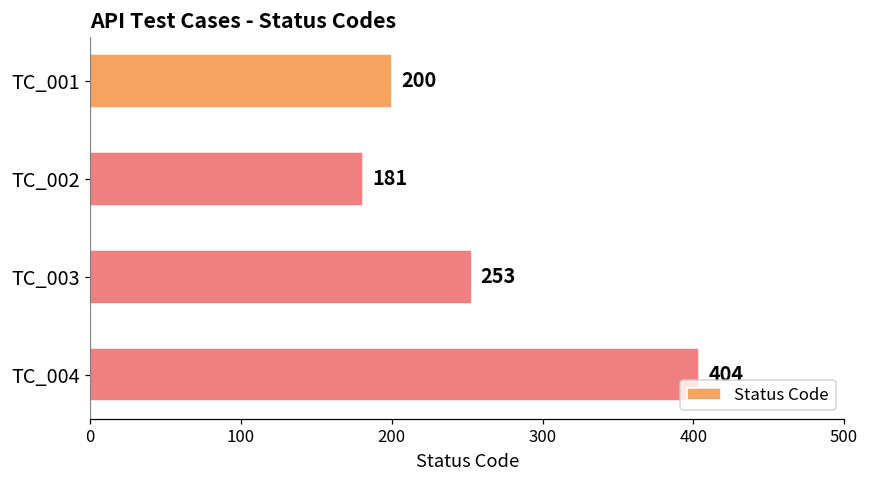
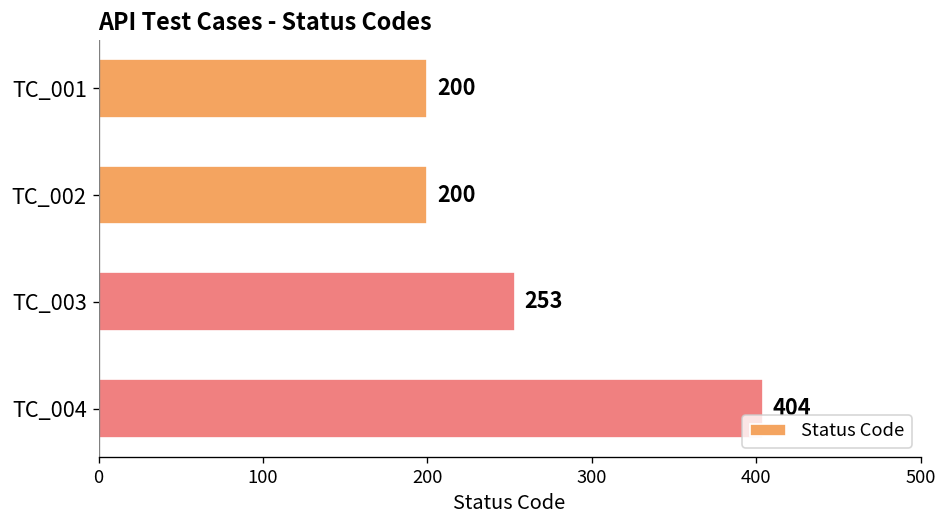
  {
    "TC_001": 200,
-   "TC_002": 181,
+   "TC_002": 200,
    "TC_003": 253
  }
